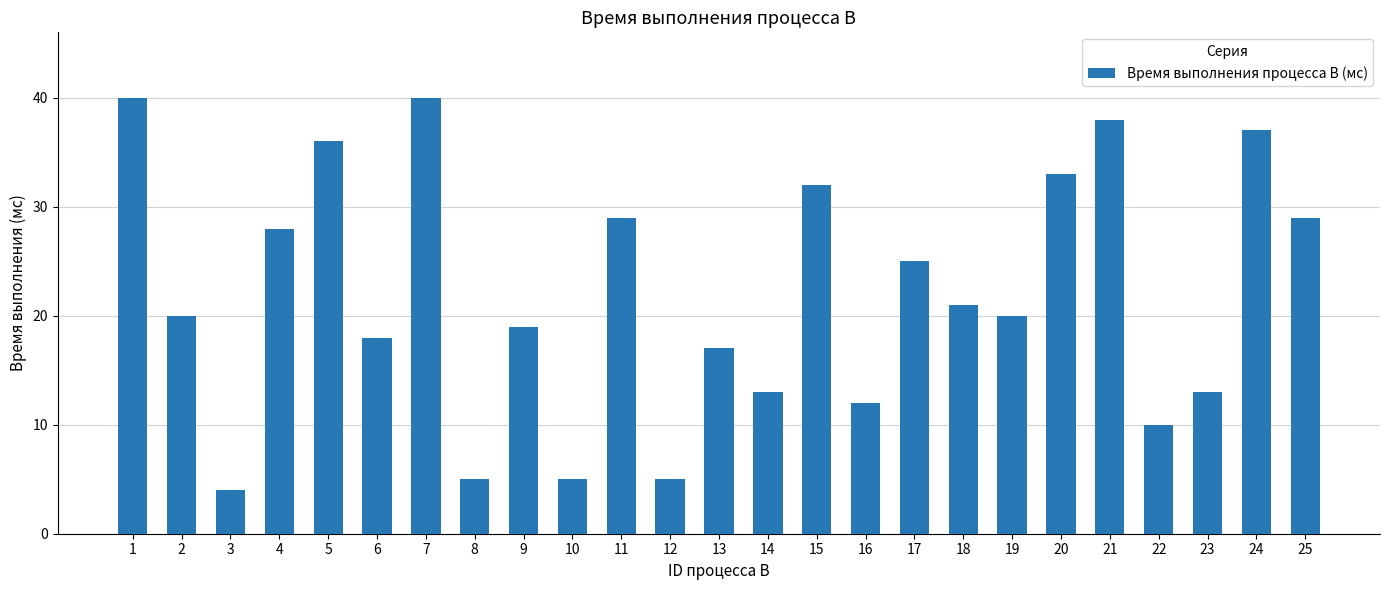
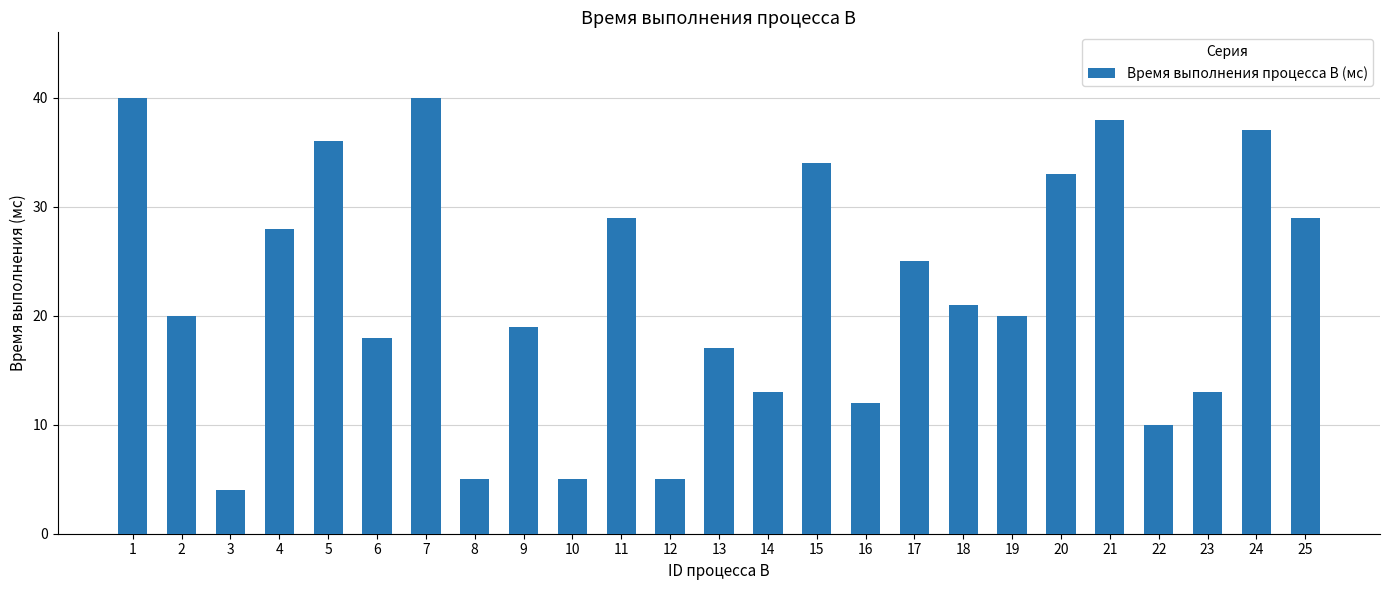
  {
    "1": 40,
    "2": 20,
    "3": 4,
    "4": 28,
    "5": 36,
    "6": 18,
    "7": 40,
    "8": 5,
    "9": 19,
    "10": 5,
    "11": 29,
    "12": 5,
    "13": 17,
    "14": 13,
-   "15": 32,
+   "15": 34,
    "16": 12,
    "17": 25,
    "18": 21,
    "19": 20,
    "20": 33,
    "21": 38,
    "22": 10,
    "23": 13,
    "24": 37,
    "25": 29
  }
